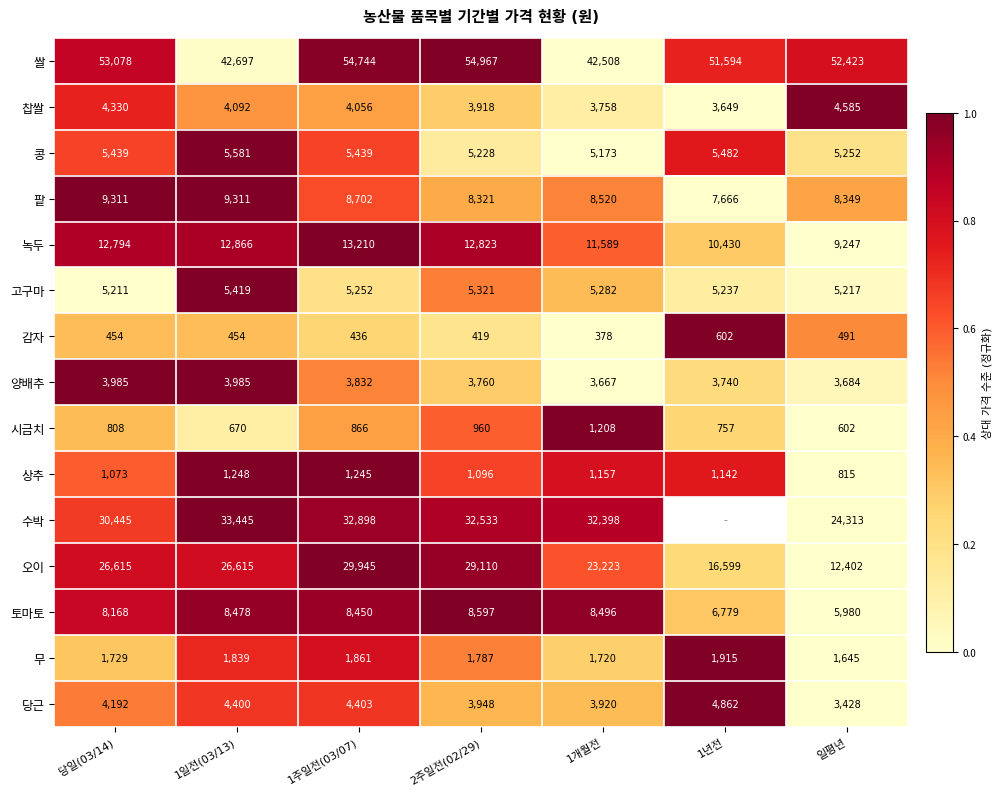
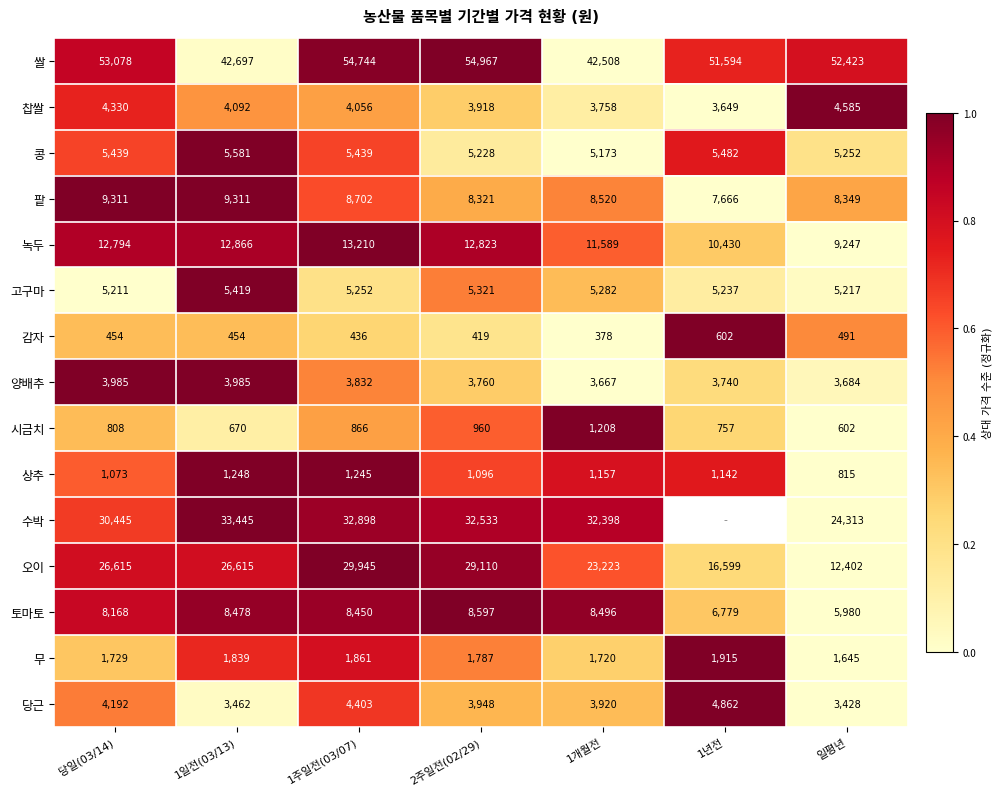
  {
    "쌀": {
      "당일(03/14)": "53,078",
      "1일전(03/13)": "42,697",
      "1주일전(03/07)": "54,744",
      "2주일전(02/29)": "54,967",
      "1개월전": "42,508",
      "1년전": "51,594",
      "일평년": "52,423"
    },
    "찹쌀": {
      "당일(03/14)": "4,330",
      "1일전(03/13)": "4,092",
      "1주일전(03/07)": "4,056",
      "2주일전(02/29)": "3,918",
      "1개월전": "3,758",
      "1년전": "3,649",
      "일평년": "4,585"
    },
    "콩": {
      "당일(03/14)": "5,439",
      "1일전(03/13)": "5,581",
      "1주일전(03/07)": "5,439",
      "2주일전(02/29)": "5,228",
      "1개월전": "5,173",
      "1년전": "5,482",
      "일평년": "5,252"
    },
    "팥": {
      "당일(03/14)": "9,311",
      "1일전(03/13)": "9,311",
      "1주일전(03/07)": "8,702",
      "2주일전(02/29)": "8,321",
      "1개월전": "8,520",
      "1년전": "7,666",
      "일평년": "8,349"
    },
    "녹두": {
      "당일(03/14)": "12,794",
      "1일전(03/13)": "12,866",
      "1주일전(03/07)": "13,210",
      "2주일전(02/29)": "12,823",
      "1개월전": "11,589",
      "1년전": "10,430",
      "일평년": "9,247"
    },
    "고구마": {
      "당일(03/14)": "5,211",
      "1일전(03/13)": "5,419",
      "1주일전(03/07)": "5,252",
      "2주일전(02/29)": "5,321",
      "1개월전": "5,282",
      "1년전": "5,237",
      "일평년": "5,217"
    },
    "감자": {
      "당일(03/14)": "454",
      "1일전(03/13)": "454",
      "1주일전(03/07)": "436",
      "2주일전(02/29)": "419",
      "1개월전": "378",
      "1년전": "602",
      "일평년": "491"
    },
    "양배추": {
      "당일(03/14)": "3,985",
      "1일전(03/13)": "3,985",
      "1주일전(03/07)": "3,832",
      "2주일전(02/29)": "3,760",
      "1개월전": "3,667",
      "1년전": "3,740",
      "일평년": "3,684"
    },
    "시금치": {
      "당일(03/14)": "808",
      "1일전(03/13)": "670",
      "1주일전(03/07)": "866",
      "2주일전(02/29)": "960",
      "1개월전": "1,208",
      "1년전": "757",
      "일평년": "602"
    },
    "상추": {
      "당일(03/14)": "1,073",
      "1일전(03/13)": "1,248",
      "1주일전(03/07)": "1,245",
      "2주일전(02/29)": "1,096",
      "1개월전": "1,157",
      "1년전": "1,142",
      "일평년": "815"
    },
    "수박": {
      "당일(03/14)": "30,445",
      "1일전(03/13)": "33,445",
      "1주일전(03/07)": "32,898",
      "2주일전(02/29)": "32,533",
      "1개월전": "32,398",
      "일평년": "24,313"
    },
    "오이": {
      "당일(03/14)": "26,615",
      "1일전(03/13)": "26,615",
      "1주일전(03/07)": "29,945",
      "2주일전(02/29)": "29,110",
      "1개월전": "23,223",
      "1년전": "16,599",
      "일평년": "12,402"
    },
    "토마토": {
      "당일(03/14)": "8,168",
      "1일전(03/13)": "8,478",
      "1주일전(03/07)": "8,450",
      "2주일전(02/29)": "8,597",
      "1개월전": "8,496",
      "1년전": "6,779",
      "일평년": "5,980"
    },
    "무": {
      "당일(03/14)": "1,729",
      "1일전(03/13)": "1,839",
      "1주일전(03/07)": "1,861",
      "2주일전(02/29)": "1,787",
      "1개월전": "1,720",
      "1년전": "1,915",
      "일평년": "1,645"
    },
    "당근": {
      "당일(03/14)": "4,192",
-     "1일전(03/13)": "4,400",
+     "1일전(03/13)": "3,462",
      "1주일전(03/07)": "4,403",
      "2주일전(02/29)": "3,948",
      "1개월전": "3,920",
      "1년전": "4,862",
      "일평년": "3,428"
    }
  }
